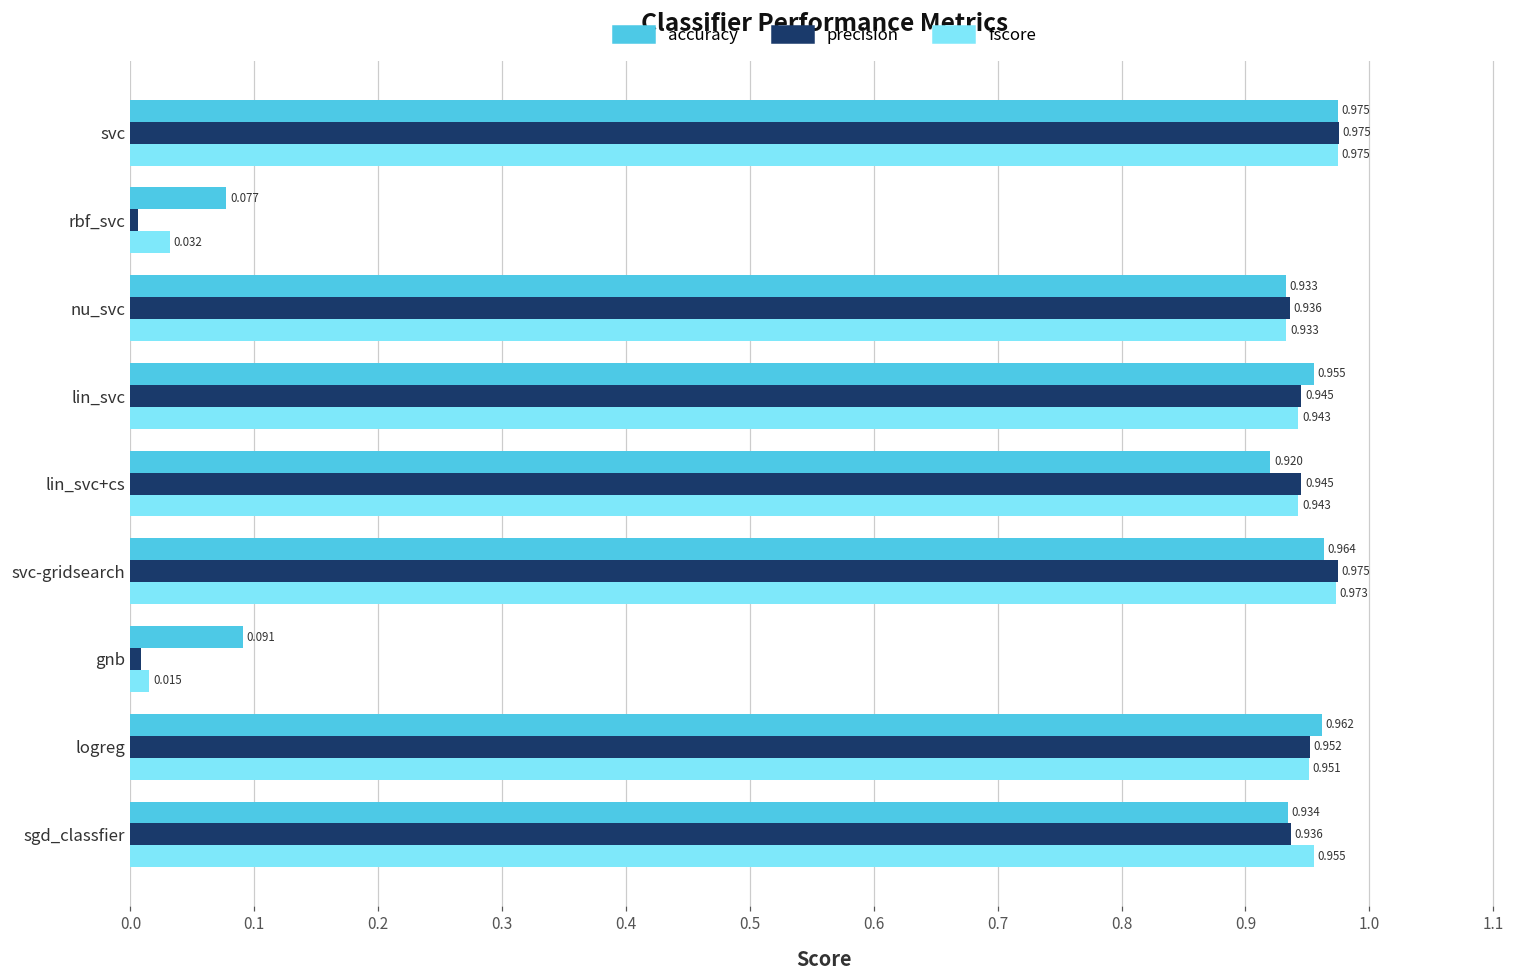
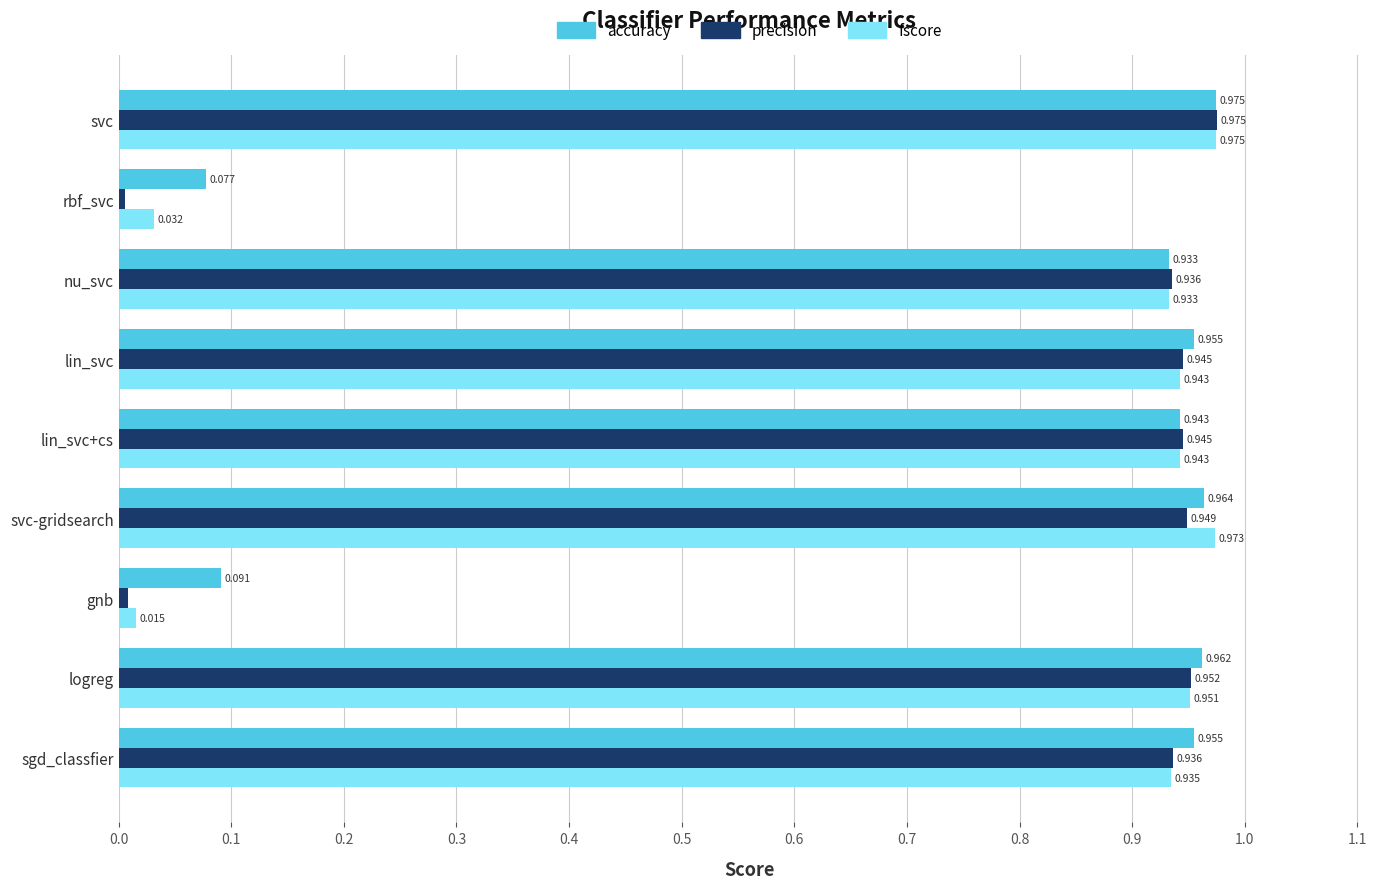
  {
    "accuracy": {
      "svc": 0.975,
      "rbf_svc": 0.077,
      "nu_svc": 0.933,
      "lin_svc": 0.955,
-     "lin_svc+cs": 0.920,
+     "lin_svc+cs": 0.943,
      "svc-gridsearch": 0.964,
      "gnb": 0.091,
      "logreg": 0.962,
-     "sgd_classfier": 0.934
+     "sgd_classfier": 0.955
    },
    "precision": {
      "svc": 0.975,
      "nu_svc": 0.936,
      "lin_svc": 0.945,
      "lin_svc+cs": 0.945,
-     "svc-gridsearch": 0.975,
+     "svc-gridsearch": 0.949,
      "logreg": 0.952,
      "sgd_classfier": 0.936
    },
    "fscore": {
      "svc": 0.975,
      "rbf_svc": 0.032,
      "nu_svc": 0.933,
      "lin_svc": 0.943,
      "lin_svc+cs": 0.943,
      "svc-gridsearch": 0.973,
      "gnb": 0.015,
      "logreg": 0.951,
-     "sgd_classfier": 0.955
+     "sgd_classfier": 0.935
    }
  }
